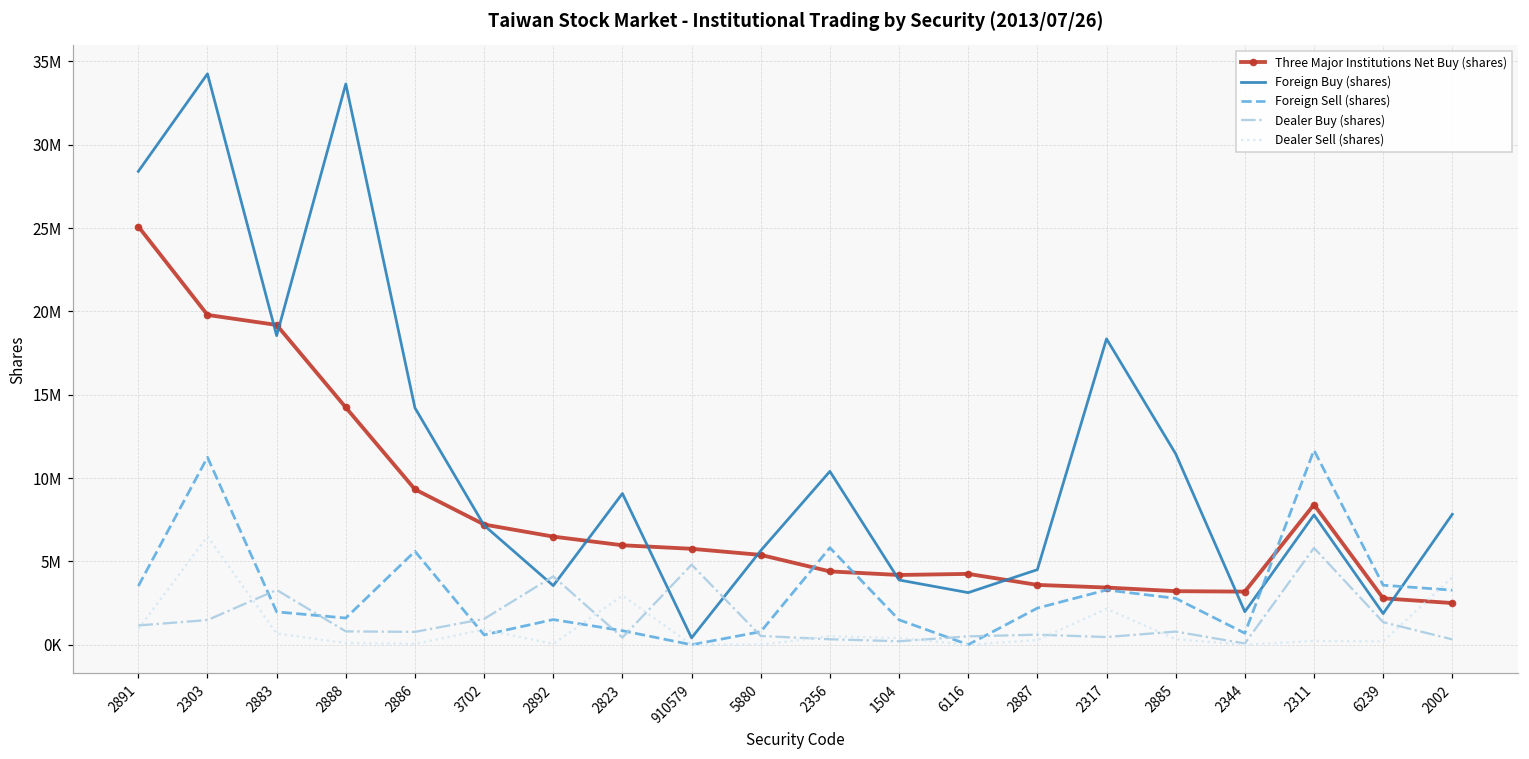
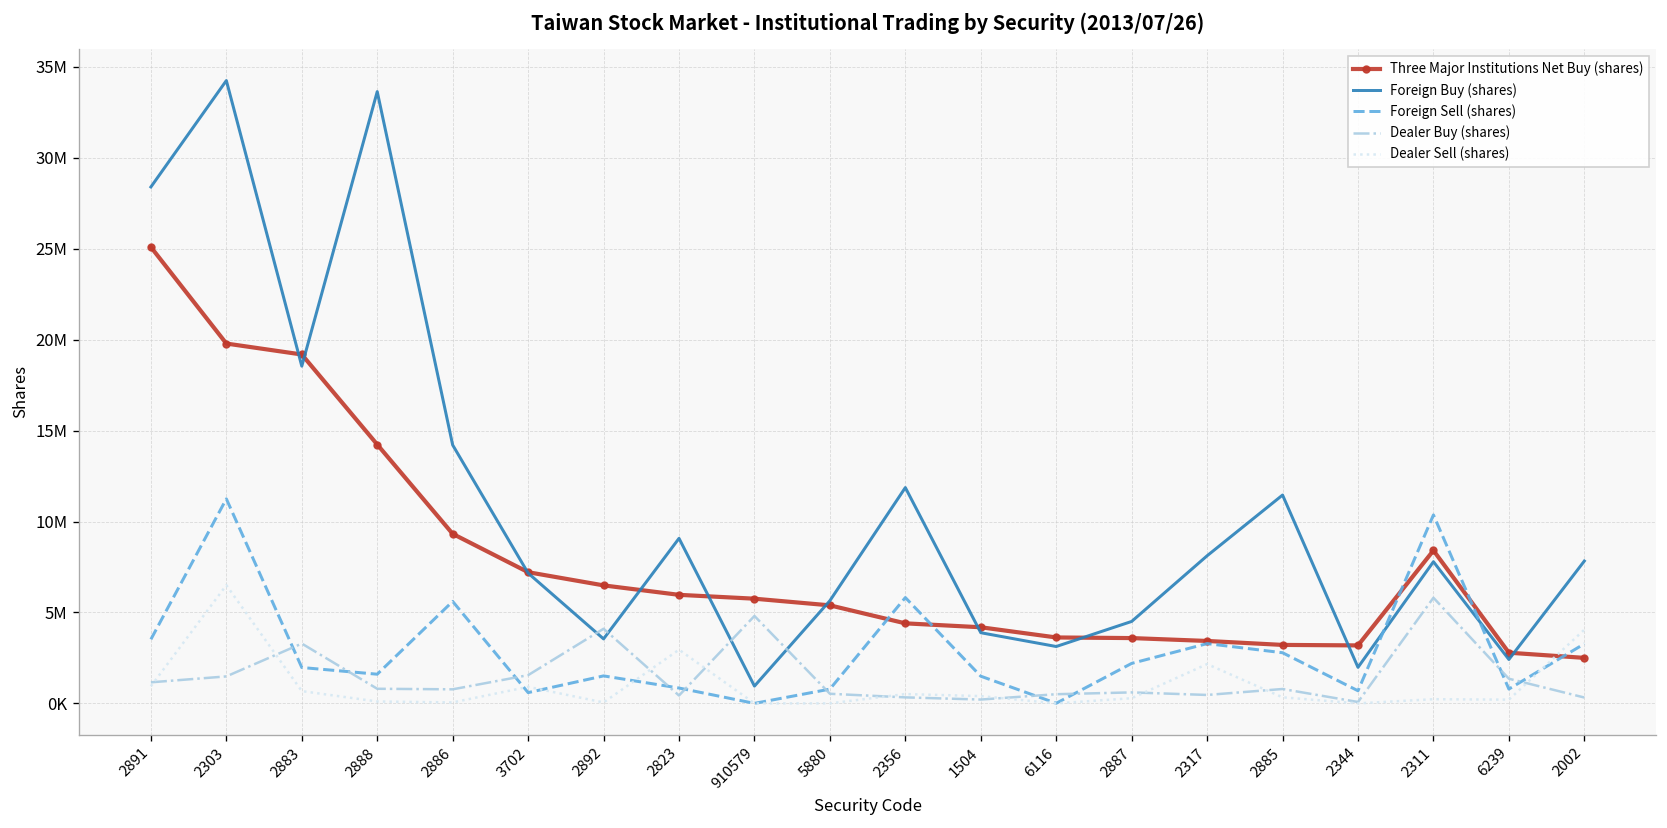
  {
    "Three Major Institutions Net Buy (shares)": {
      "2891": 25100000,
      "2303": 19800000,
      "2883": 19200000,
      "2888": 14200000,
      "2886": 9300000,
      "2892": 6500000,
      "2823": 6000000,
      "910579": 5800000,
      "5880": 5400000,
      "2356": 4400000,
      "1504": 4200000,
-     "6116": 4300000,
+     "6116": 3600000,
      "2887": 3600000,
      "2885": 3200000,
      "2344": 3200000,
      "2311": 8400000,
      "6239": 2800000,
      "2002": 2500000
    },
    "Foreign Buy (shares)": {
      "2891": 28400000,
      "2303": 34300000,
      "2883": 18500000,
      "2888": 33600000,
      "2886": 14200000,
      "2892": 3500000,
      "2823": 9100000,
-     "910579": 400000,
+     "910579": 1000000,
      "5880": 5600000,
-     "2356": 10400000,
+     "2356": 11900000,
      "1504": 3900000,
      "6116": 3100000,
      "2887": 4500000,
-     "2317": 18400000,
+     "2317": 8100000,
      "2885": 11500000,
      "2344": 2000000,
      "2311": 7800000,
-     "6239": 1900000,
+     "6239": 2400000,
      "2002": 7800000
    },
    "Foreign Sell (shares)": {
      "2891": 3500000,
      "2303": 11200000,
      "2883": 2000000,
      "2888": 1600000,
      "2886": 5600000,
      "3702": 600000,
      "2892": 1500000,
      "2823": 800000,
      "5880": 800000,
      "2356": 5800000,
      "1504": 1500000,
      "2887": 2200000,
      "2885": 2800000,
      "2344": 700000,
-     "2311": 11700000,
-     "6239": 3600000,
+     "2311": 10400000,
+     "6239": 800000,
      "2002": 3300000
    }
  }
